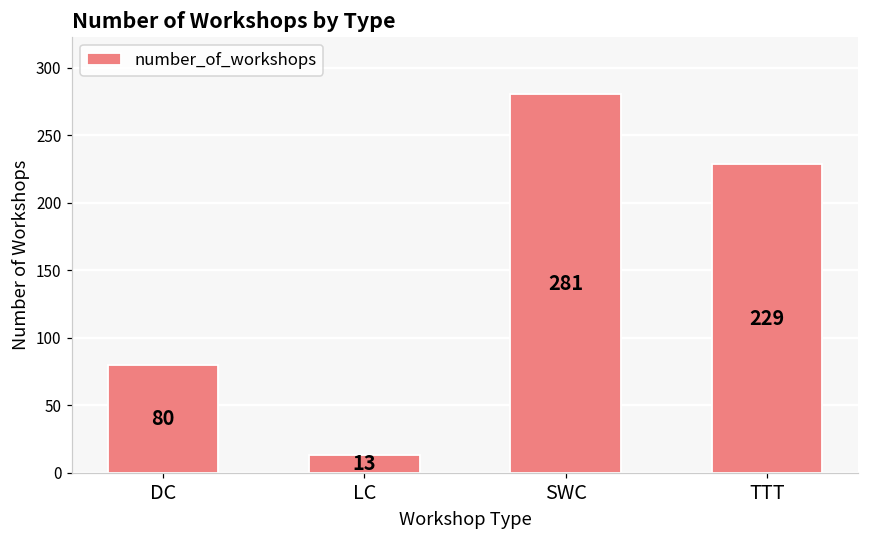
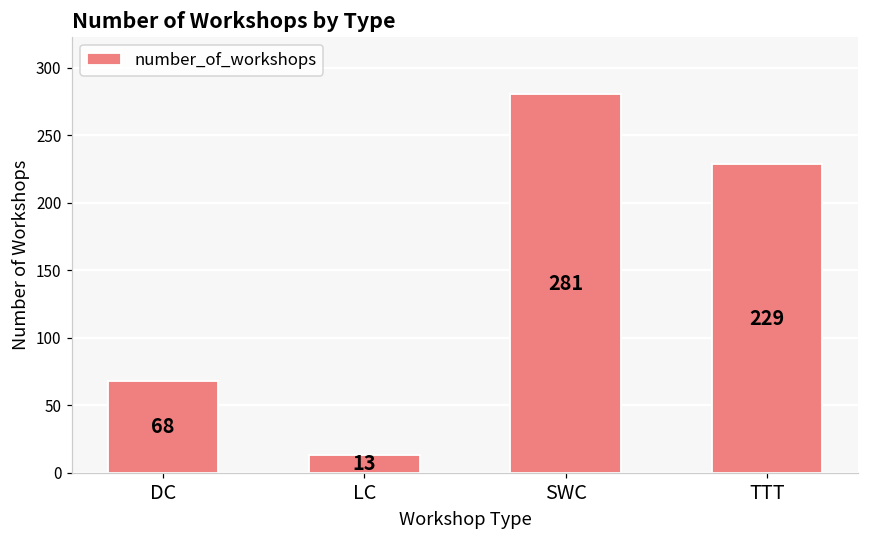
  {
-   "DC": 80,
+   "DC": 68,
    "LC": 13,
    "SWC": 281,
    "TTT": 229
  }
